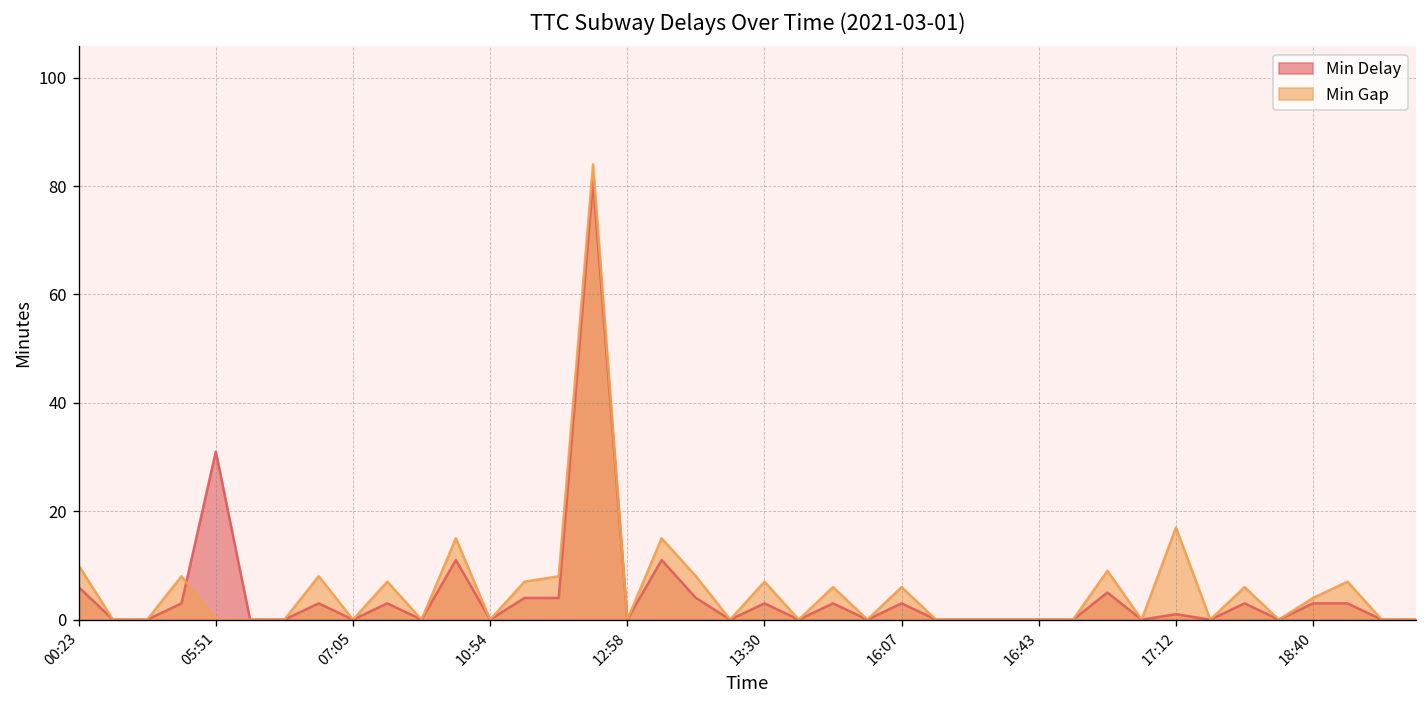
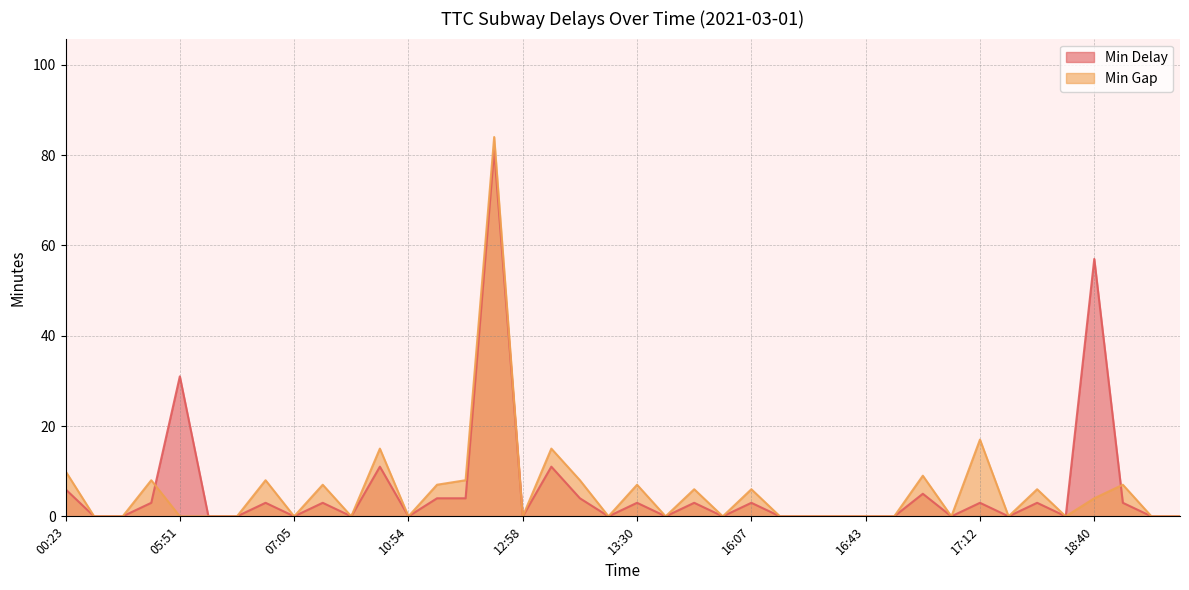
  {
    "Min Delay": {
      "00:23": 6,
      "13:30": 3,
      "16:07": 3,
-     "17:12": 1,
-     "18:40": 3
+     "17:12": 3,
+     "18:40": 57
    },
    "Min Gap": {
      "00:23": 10,
      "13:30": 7,
      "16:07": 6,
      "17:12": 17,
      "18:40": 4
    }
  }
